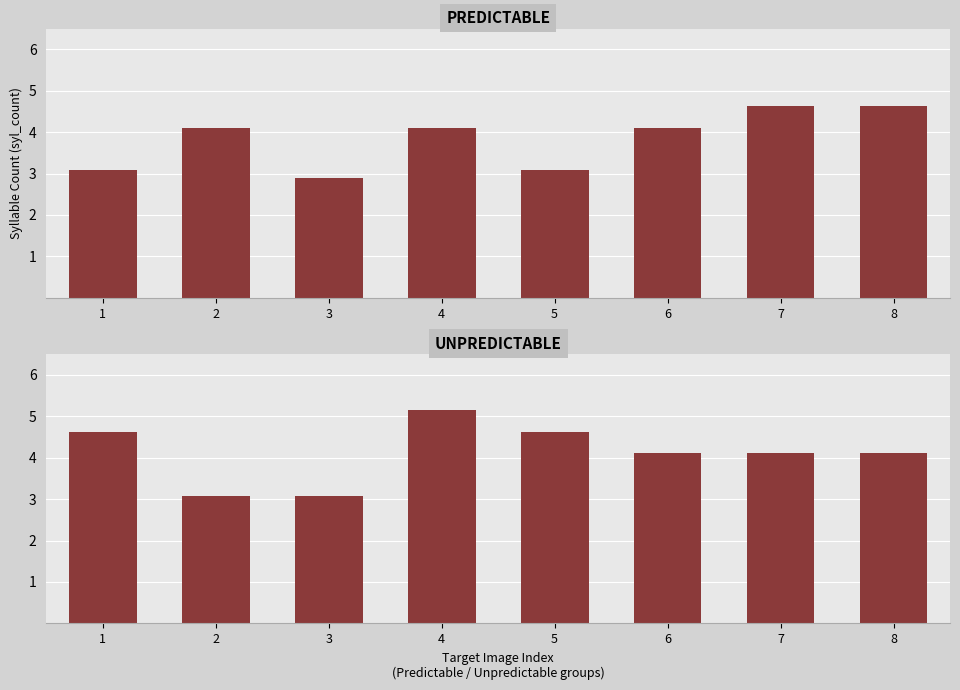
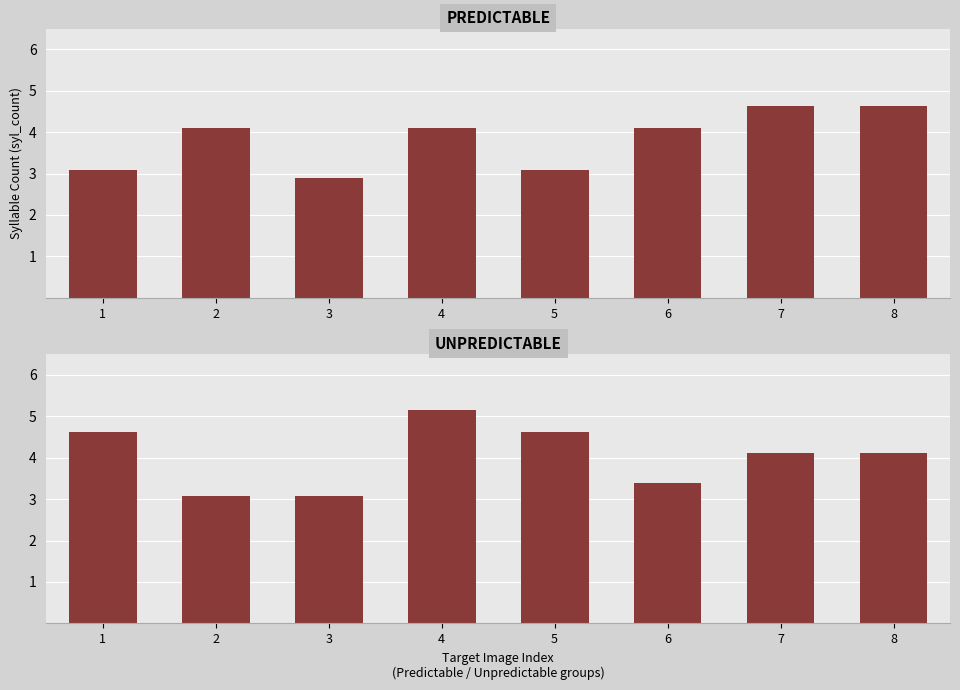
  {
    "PREDICTABLE": {
      "1": 3.1,
      "2": 4.1,
      "3": 2.9,
      "4": 4.1,
      "5": 3.1,
      "6": 4.1,
      "7": 4.6,
      "8": 4.6
    },
    "UNPREDICTABLE": {
      "1": 4.6,
      "2": 3.1,
      "3": 3.1,
      "4": 5.1,
      "5": 4.6,
-     "6": 4.1,
+     "6": 3.4,
      "7": 4.1,
      "8": 4.1
    }
  }
